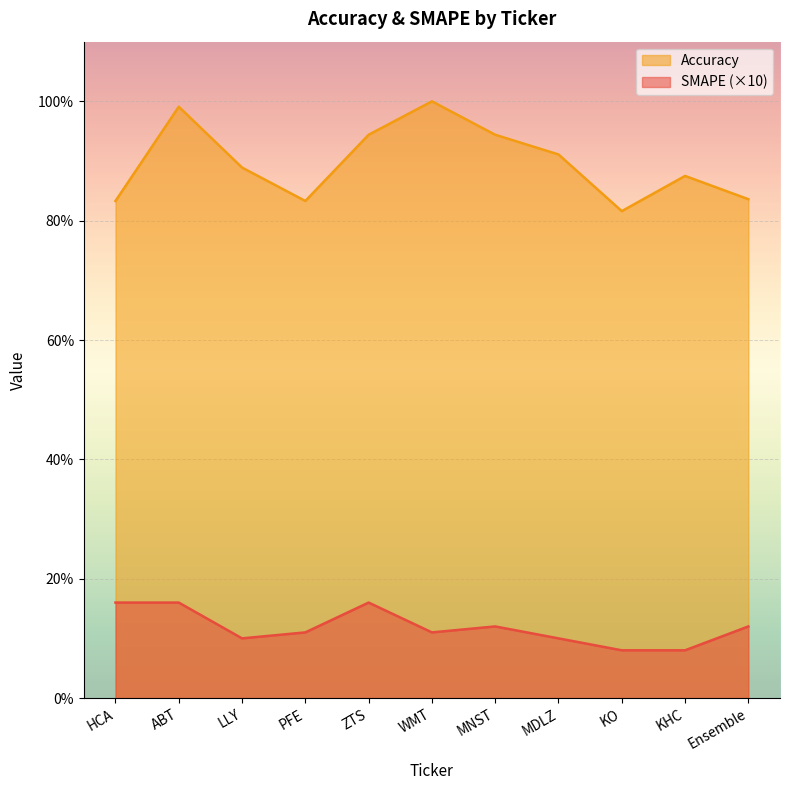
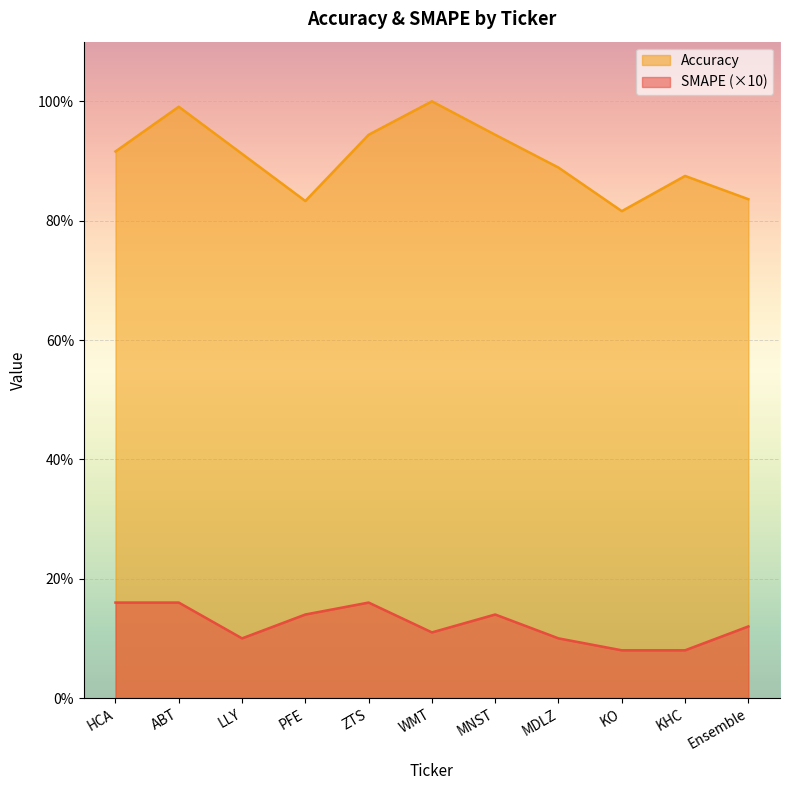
  {
    "Accuracy": {
-     "HCA": "83%",
+     "HCA": "92%",
      "ABT": "99%",
-     "LLY": "89%",
+     "LLY": "91%",
      "PFE": "83%",
      "ZTS": "94%",
      "WMT": "100%",
      "MNST": "94%",
-     "MDLZ": "91%",
+     "MDLZ": "89%",
      "KO": "82%",
      "KHC": "88%",
      "Ensemble": "84%"
    },
    "SMAPE (×10)": {
      "HCA": "16%",
      "ABT": "16%",
      "LLY": "10%",
-     "PFE": "11%",
+     "PFE": "14%",
      "ZTS": "16%",
      "WMT": "11%",
-     "MNST": "12%",
+     "MNST": "14%",
      "MDLZ": "10%",
      "KO": "8%",
      "KHC": "8%",
      "Ensemble": "12%"
    }
  }
